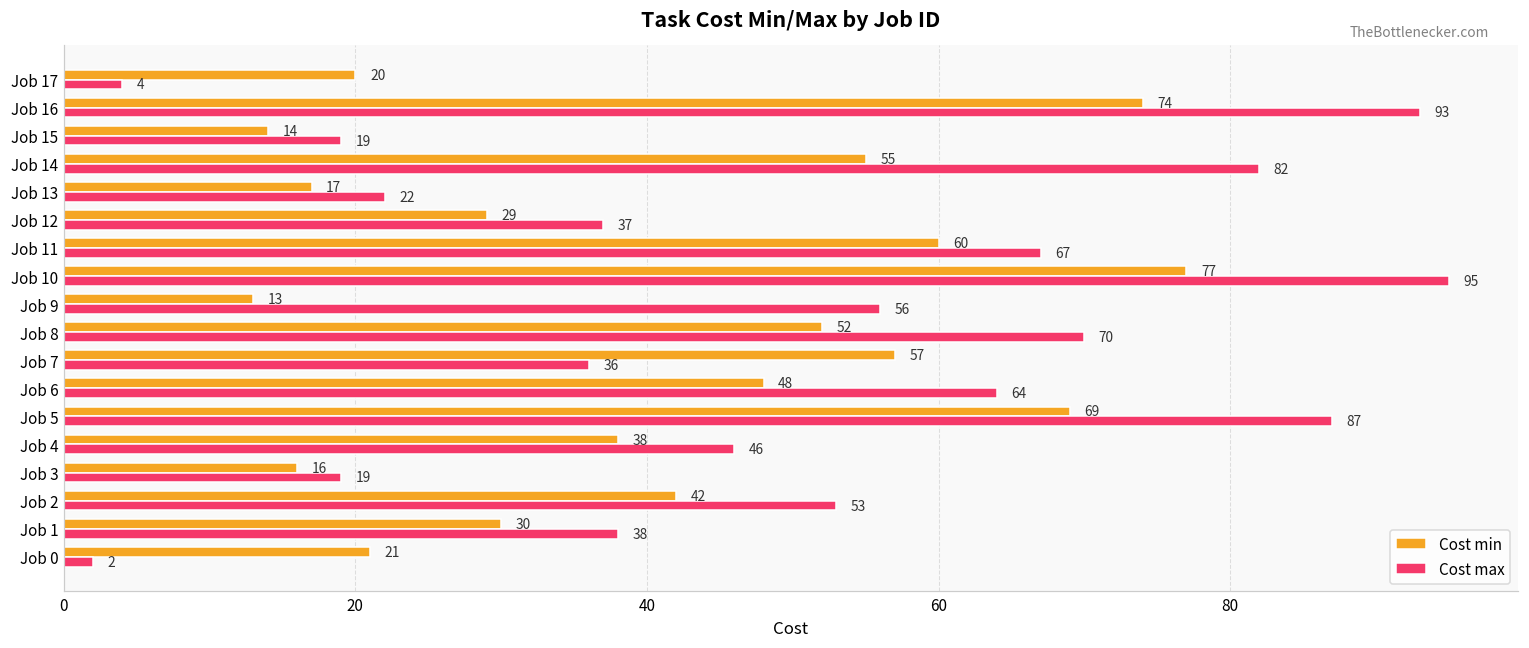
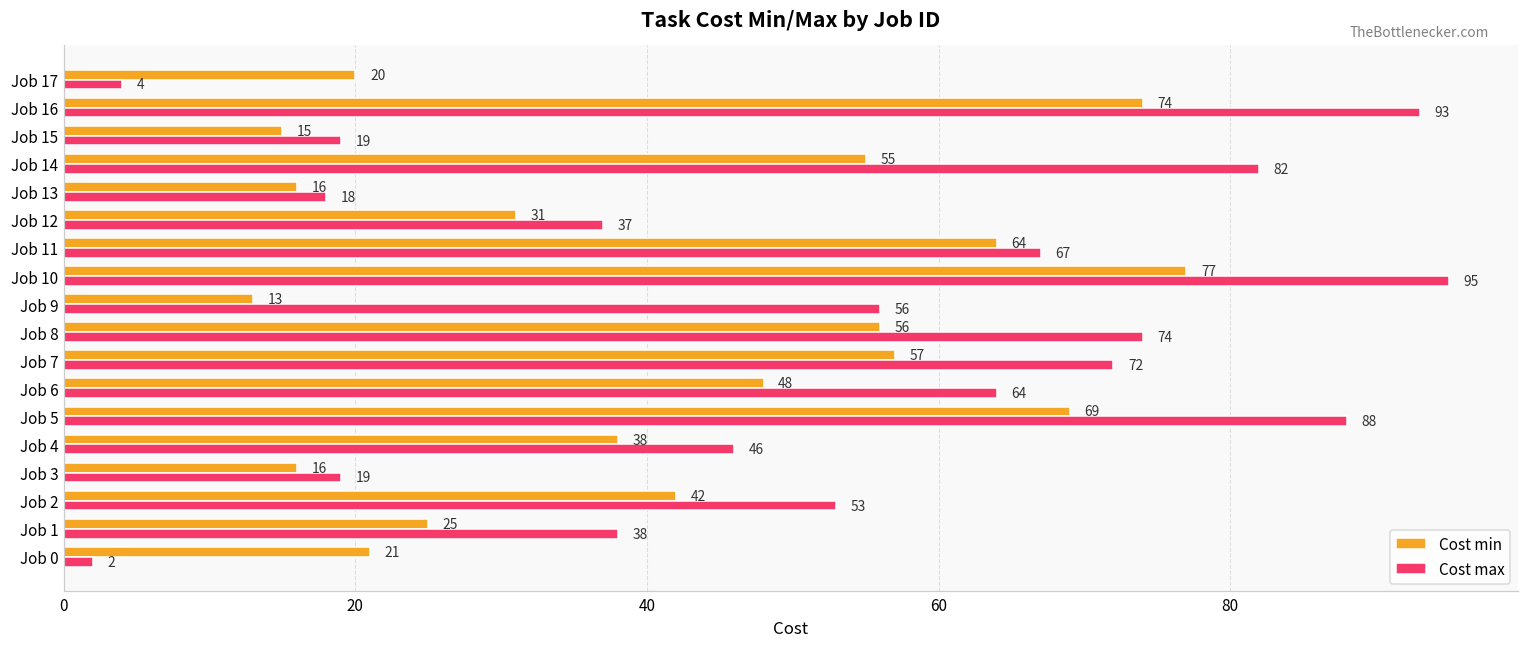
  {
    "Cost min": {
      "Job 17": 20,
      "Job 16": 74,
-     "Job 15": 14,
+     "Job 15": 15,
      "Job 14": 55,
-     "Job 13": 17,
-     "Job 12": 29,
-     "Job 11": 60,
+     "Job 13": 16,
+     "Job 12": 31,
+     "Job 11": 64,
      "Job 10": 77,
      "Job 9": 13,
-     "Job 8": 52,
+     "Job 8": 56,
      "Job 7": 57,
      "Job 6": 48,
      "Job 5": 69,
      "Job 4": 38,
      "Job 3": 16,
      "Job 2": 42,
-     "Job 1": 30,
+     "Job 1": 25,
      "Job 0": 21
    },
    "Cost max": {
      "Job 17": 4,
      "Job 16": 93,
      "Job 15": 19,
      "Job 14": 82,
-     "Job 13": 22,
+     "Job 13": 18,
      "Job 12": 37,
      "Job 11": 67,
      "Job 10": 95,
      "Job 9": 56,
-     "Job 8": 70,
-     "Job 7": 36,
+     "Job 8": 74,
+     "Job 7": 72,
      "Job 6": 64,
-     "Job 5": 87,
+     "Job 5": 88,
      "Job 4": 46,
      "Job 3": 19,
      "Job 2": 53,
      "Job 1": 38,
      "Job 0": 2
    }
  }
